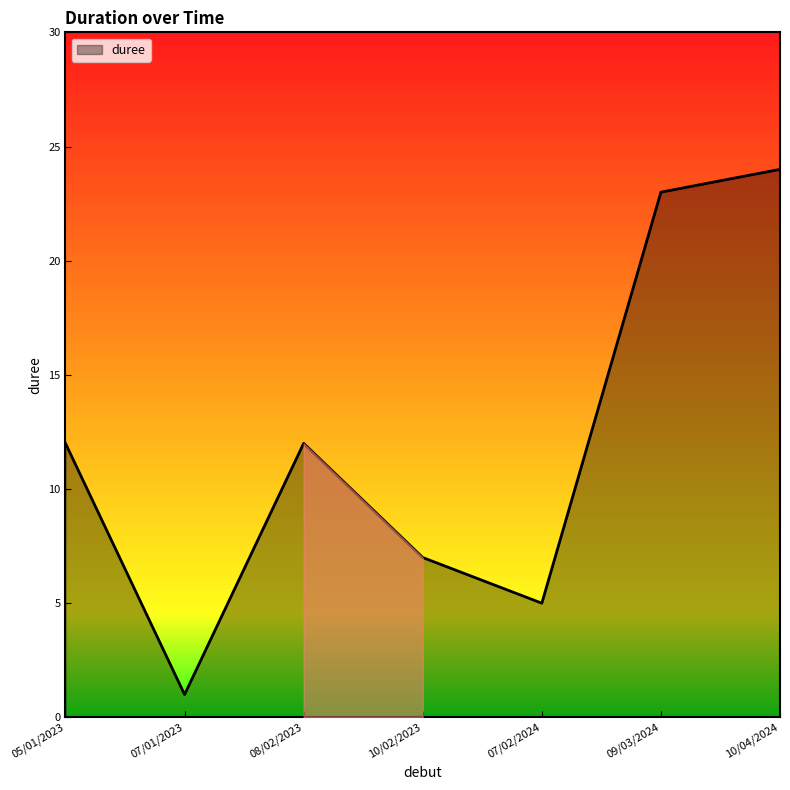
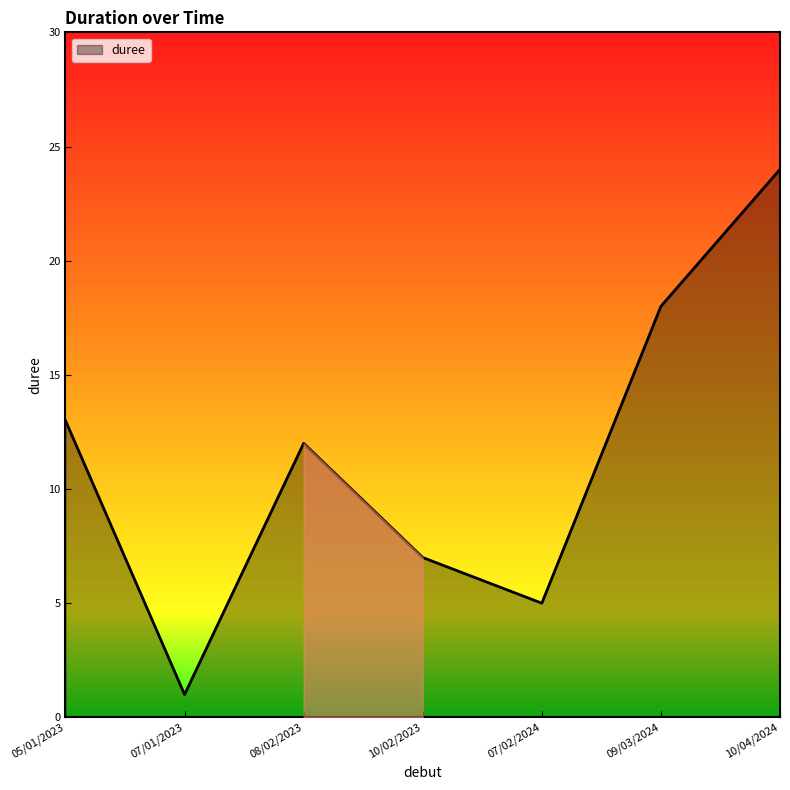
  {
    "duree": {
-     "05/01/2023": 12,
+     "05/01/2023": 13,
      "07/01/2023": 1,
      "07/02/2024": 5,
-     "09/03/2024": 23,
+     "09/03/2024": 18,
      "10/04/2024": 24
    }
  }
